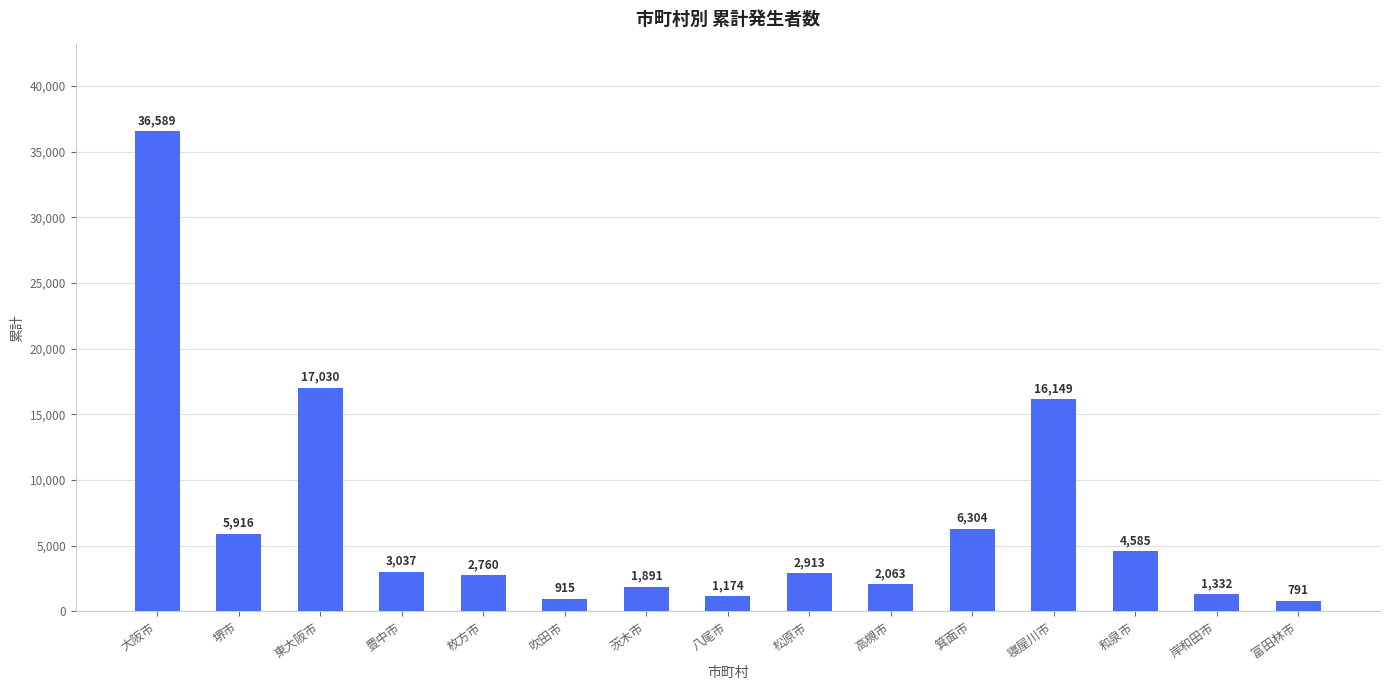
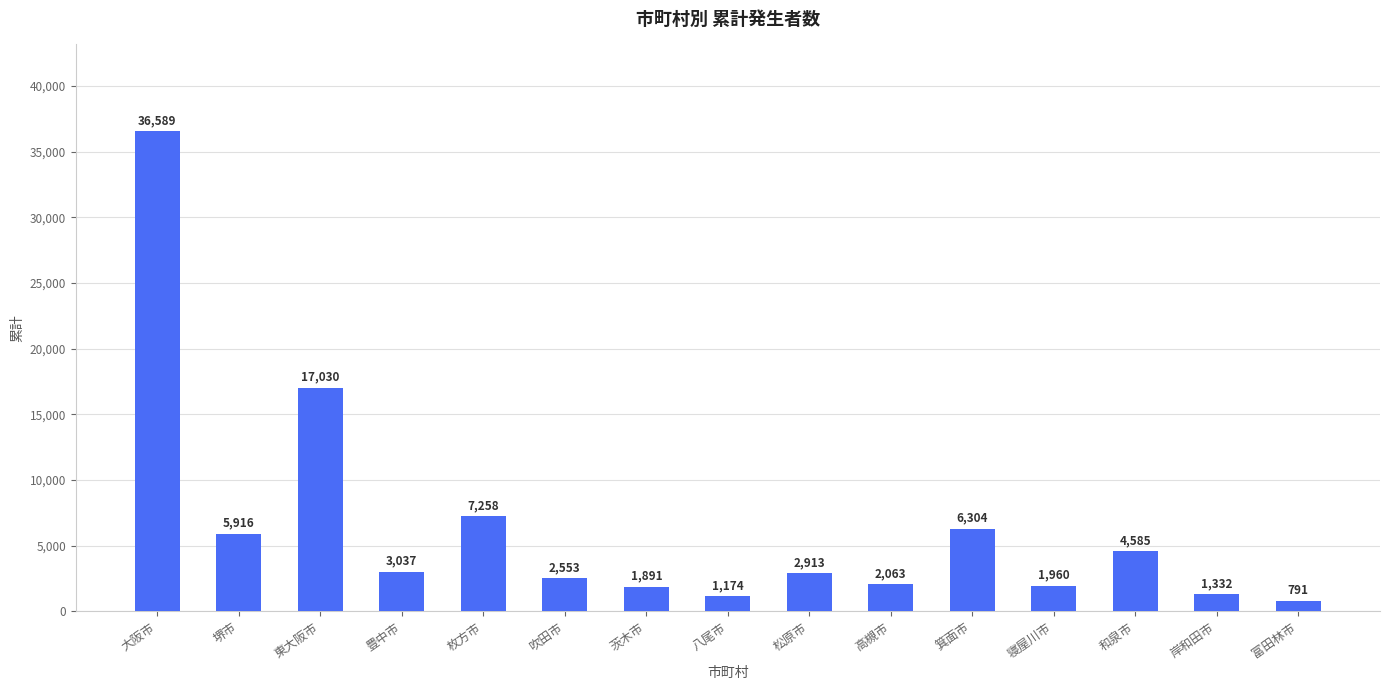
  {
    "大阪市": "36,589",
    "堺市": "5,916",
    "東大阪市": "17,030",
    "豊中市": "3,037",
-   "枚方市": "2,760",
-   "吹田市": "915",
+   "枚方市": "7,258",
+   "吹田市": "2,553",
    "茨木市": "1,891",
    "八尾市": "1,174",
    "松原市": "2,913",
    "高槻市": "2,063",
    "箕面市": "6,304",
-   "寝屋川市": "16,149",
+   "寝屋川市": "1,960",
    "和泉市": "4,585",
    "岸和田市": "1,332",
    "富田林市": "791"
  }
